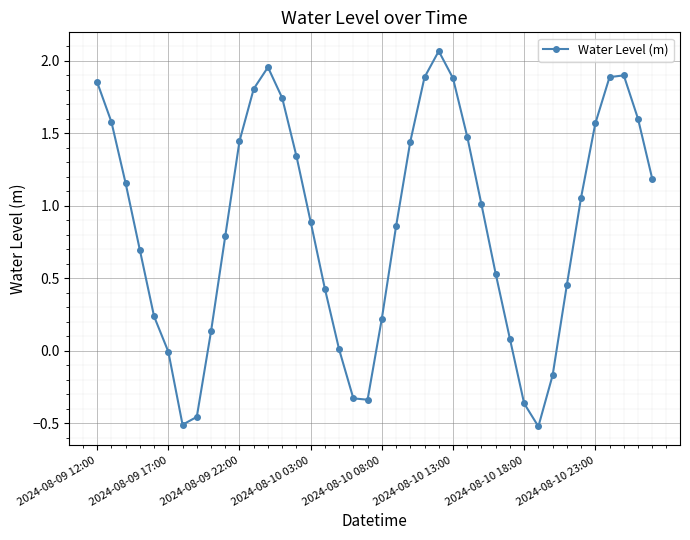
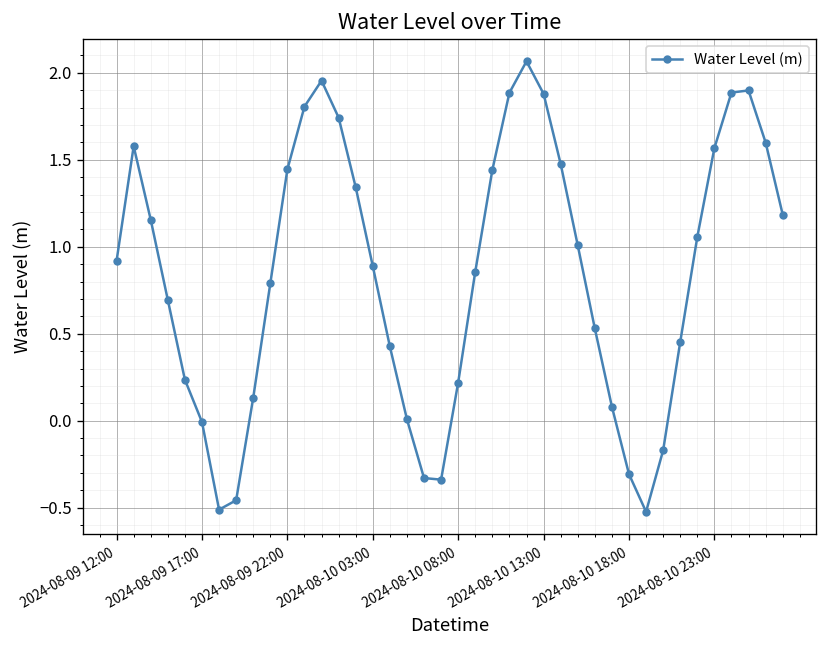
  {
-   "2024-08-09 12:00": 1.85,
+   "2024-08-09 12:00": 0.92,
    "2024-08-09 17:00": -0.01,
    "2024-08-09 22:00": 1.44,
    "2024-08-10 03:00": 0.89,
    "2024-08-10 08:00": 0.22,
    "2024-08-10 13:00": 1.88,
-   "2024-08-10 18:00": -0.36,
+   "2024-08-10 18:00": -0.31,
    "2024-08-10 23:00": 1.57
  }
